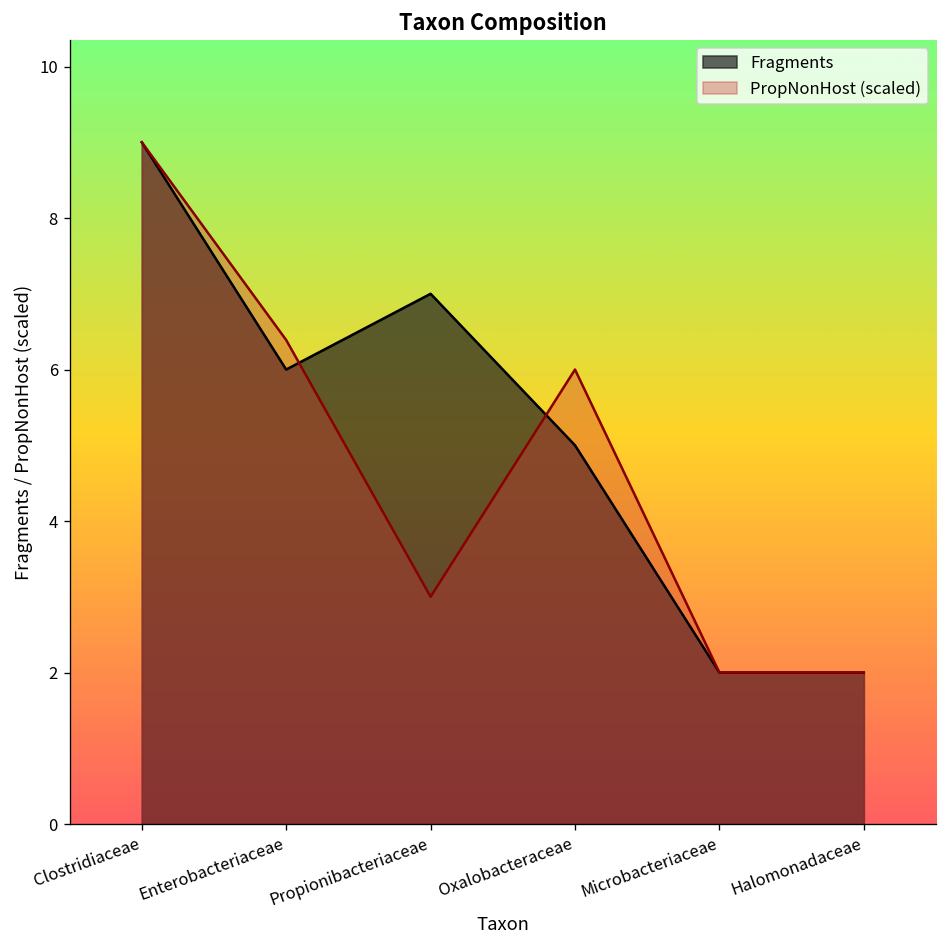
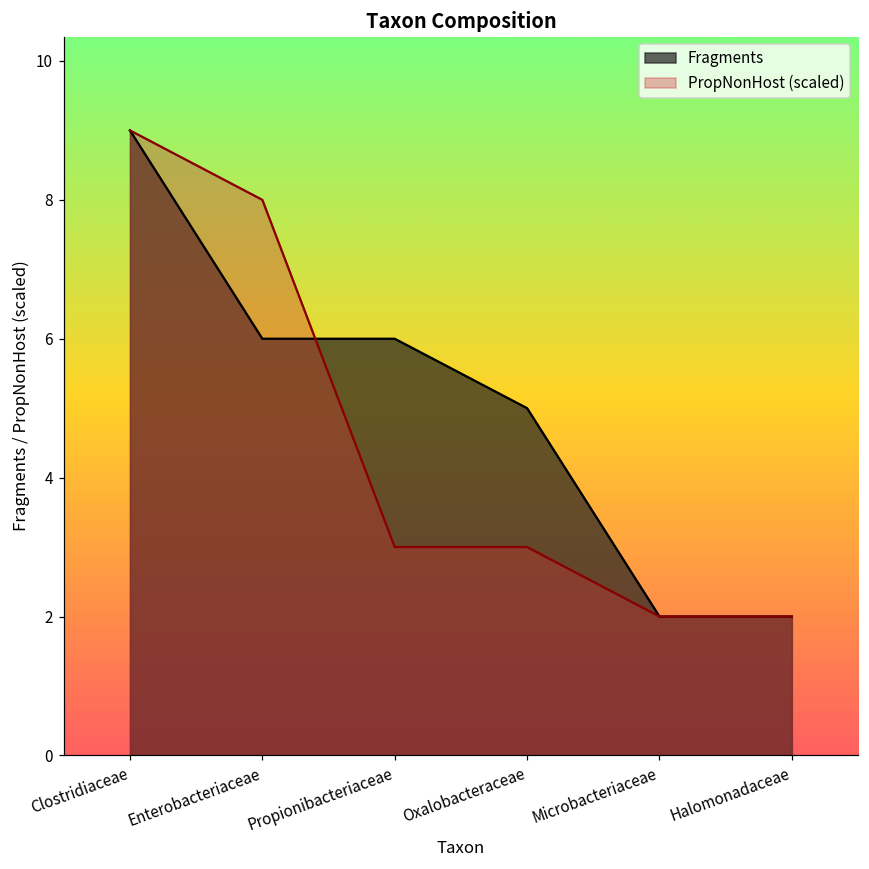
  {
    "Fragments": {
      "Enterobacteriaceae": 6,
-     "Propionibacteriaceae": 7,
+     "Propionibacteriaceae": 6,
      "Oxalobacteraceae": 5
    },
    "PropNonHost (scaled)": {
-     "Enterobacteriaceae": 6.4,
+     "Enterobacteriaceae": 8.0,
      "Propionibacteriaceae": 3.0,
-     "Oxalobacteraceae": 6.0
+     "Oxalobacteraceae": 3.0
    }
  }
